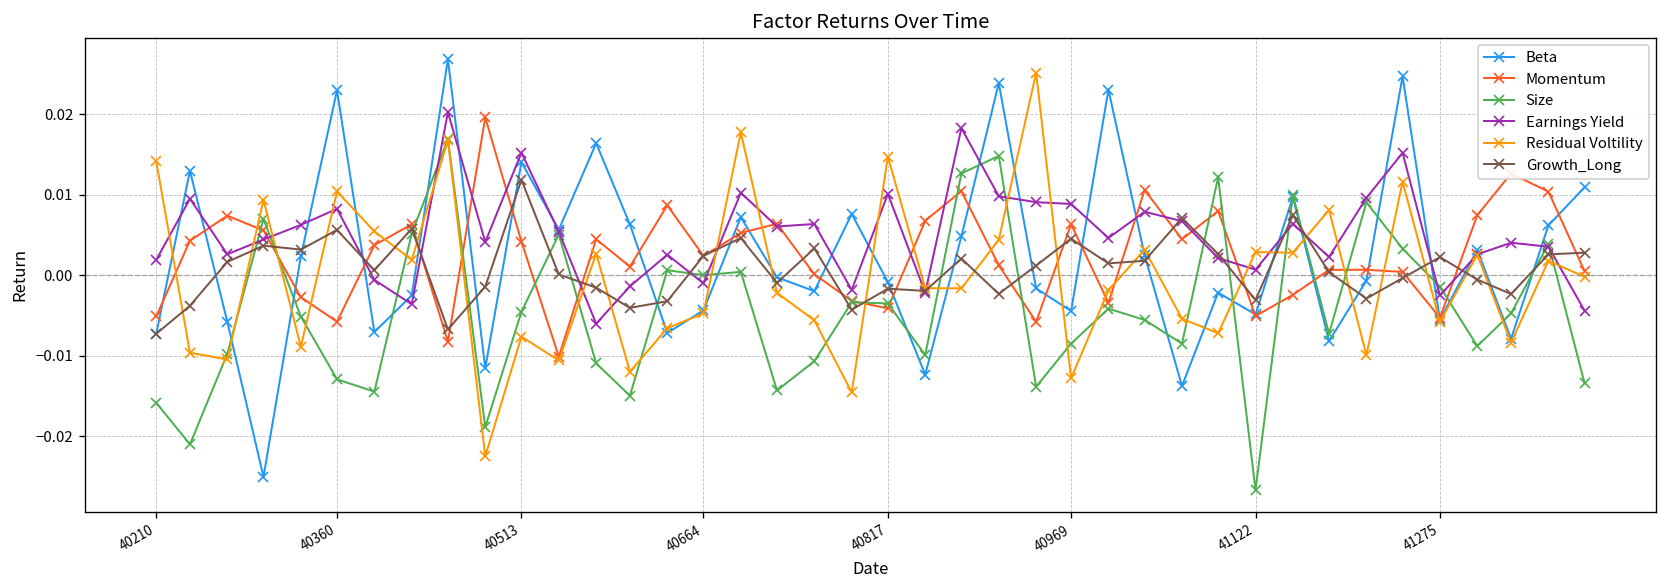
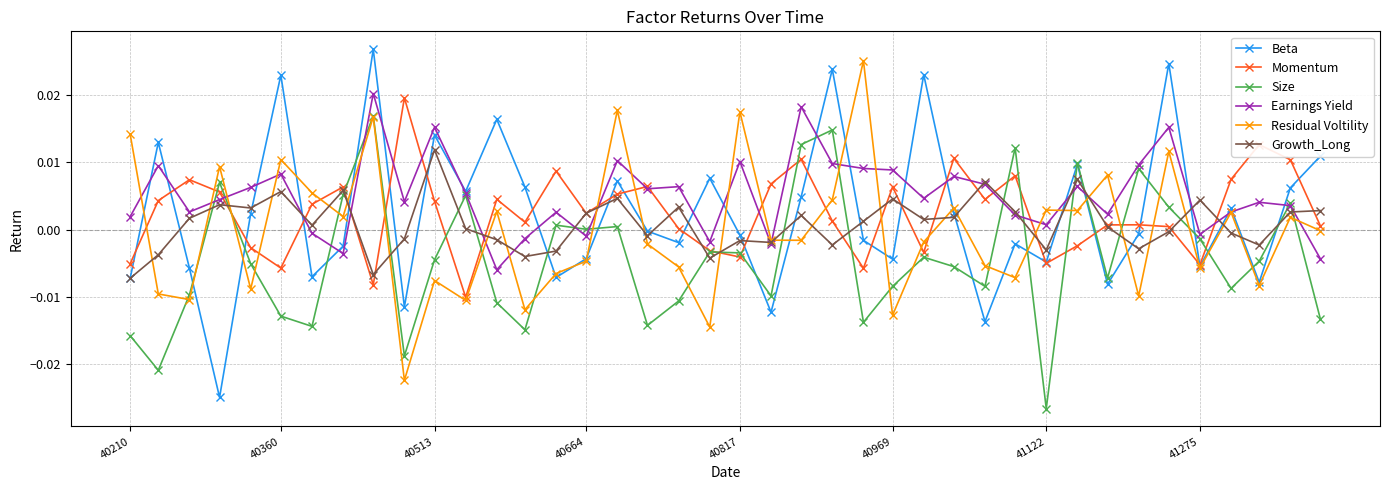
  {
    "Beta": {
      "40360": 0.023,
      "40513": 0.014,
      "40817": -0.001,
      "40969": -0.004
    },
    "Momentum": {
      "40210": -0.005,
      "40360": -0.006,
      "40513": 0.004,
      "40817": -0.004,
      "40969": 0.006
    },
    "Size": {
      "40210": -0.016,
      "40360": -0.013,
      "40513": -0.005,
      "40664": 0.000,
      "40817": -0.003,
      "40969": -0.008,
      "41122": -0.027,
      "41275": -0.001
    },
    "Earnings Yield": {
      "40210": 0.002,
      "40360": 0.008,
      "40513": 0.015,
      "40664": -0.001,
      "40817": 0.010,
      "40969": 0.009,
      "41122": 0.001,
-     "41275": -0.002
+     "41275": -0.001
    },
    "Residual Voltility": {
      "40210": 0.014,
      "40360": 0.010,
      "40513": -0.008,
-     "40817": 0.015,
+     "40817": 0.018,
      "40969": -0.013,
      "41122": 0.003
    },
    "Growth_Long": {
      "40360": 0.006,
      "40513": 0.012,
      "40817": -0.002,
      "40969": 0.005,
      "41122": -0.003,
-     "41275": 0.002
+     "41275": 0.004
    }
  }
